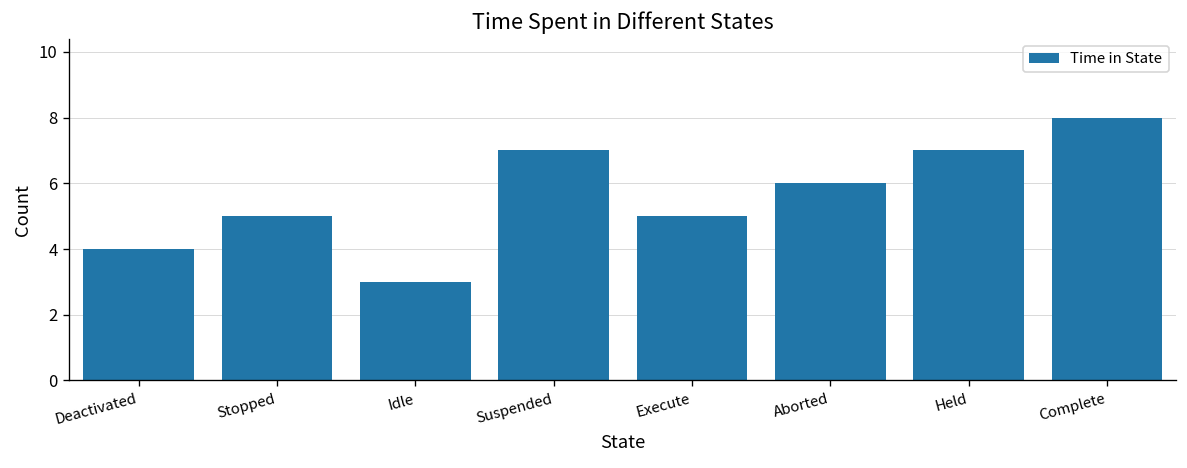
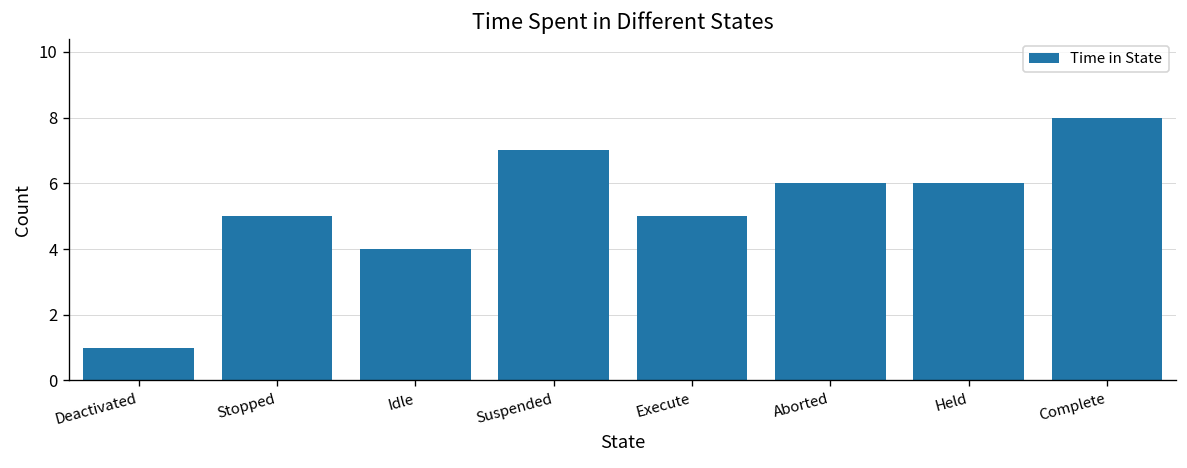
  {
-   "Deactivated": 4,
+   "Deactivated": 1,
    "Stopped": 5,
-   "Idle": 3,
+   "Idle": 4,
    "Suspended": 7,
    "Execute": 5,
    "Aborted": 6,
-   "Held": 7,
+   "Held": 6,
    "Complete": 8
  }
